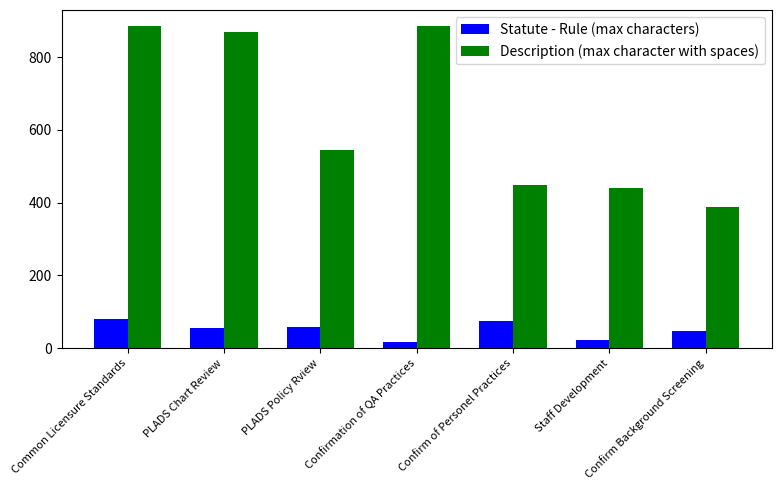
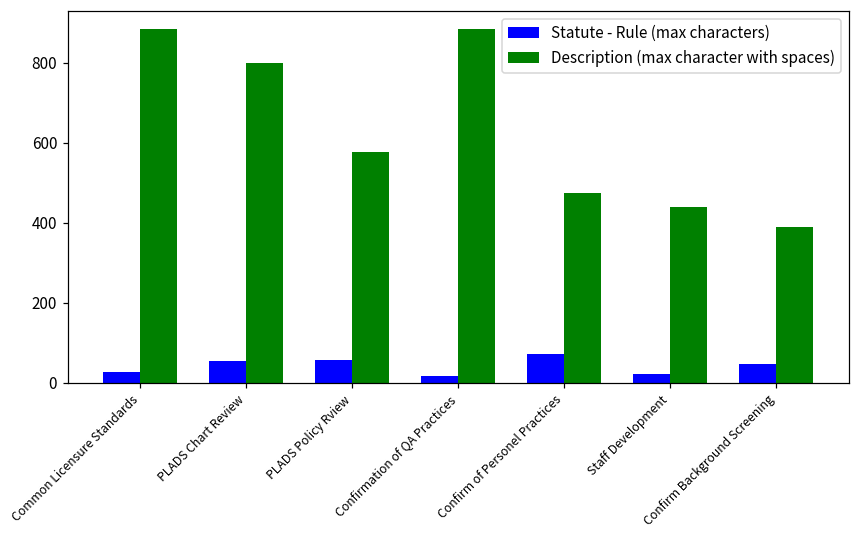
  {
    "Statute - Rule (max characters)": {
-     "Common Licensure Standards": 80,
+     "Common Licensure Standards": 30,
      "PLADS Chart Review": 50,
      "PLADS Policy Rview": 60,
      "Confirmation of QA Practices": 20,
      "Confirm of Personel Practices": 70,
      "Staff Development": 20,
      "Confirm Background Screening": 50
    },
    "Description (max character with spaces)": {
      "Common Licensure Standards": 890,
-     "PLADS Chart Review": 870,
-     "PLADS Policy Rview": 540,
+     "PLADS Chart Review": 800,
+     "PLADS Policy Rview": 580,
      "Confirmation of QA Practices": 890,
-     "Confirm of Personel Practices": 450,
+     "Confirm of Personel Practices": 470,
      "Staff Development": 440,
      "Confirm Background Screening": 390
    }
  }
